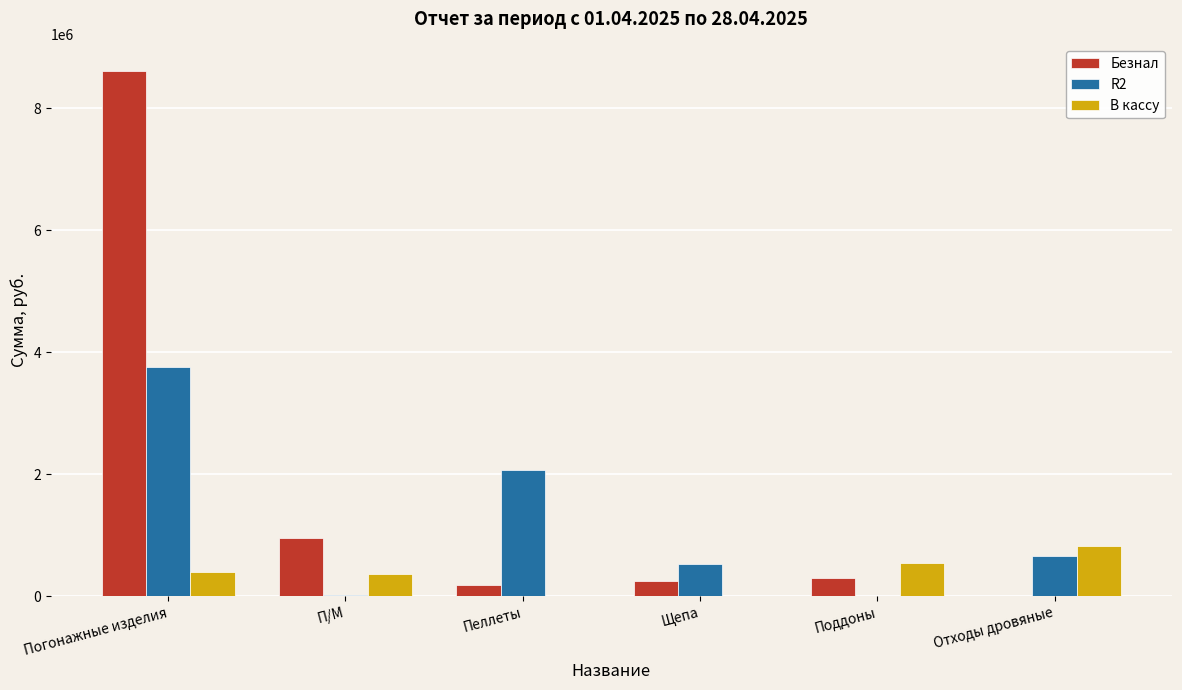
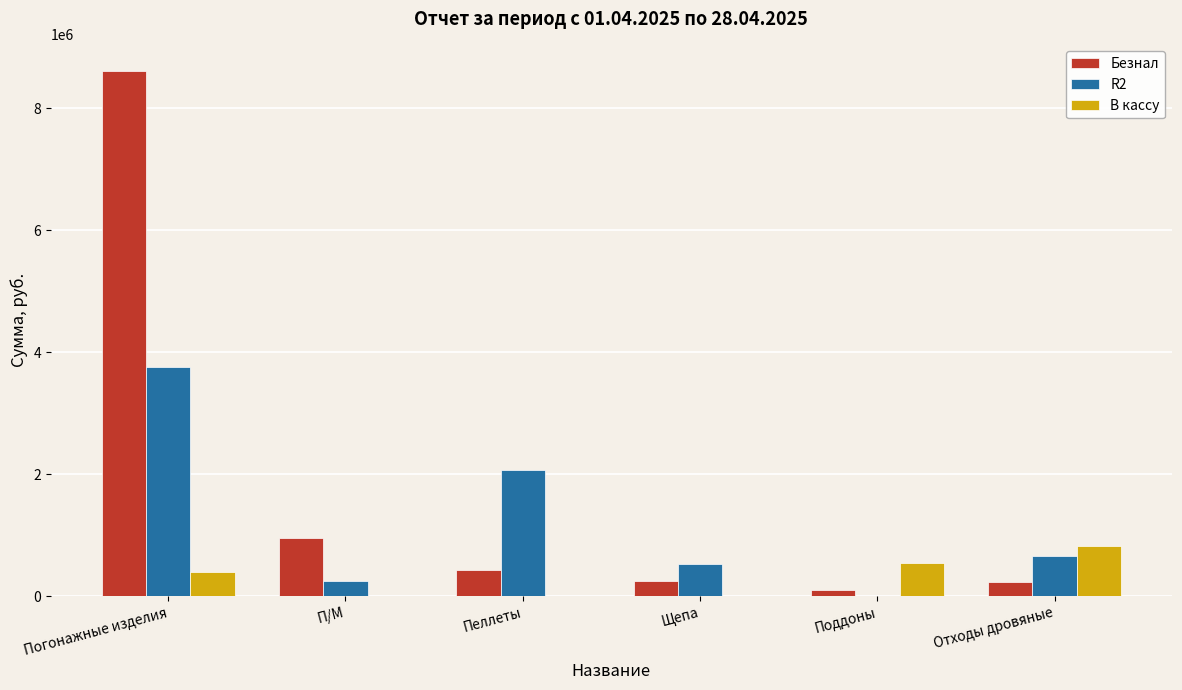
  {
    "Безнал": {
      "Погонажные изделия": 8600000,
      "П/М": 1000000,
-     "Пеллеты": 200000,
+     "Пеллеты": 400000,
      "Щепа": 300000,
-     "Поддоны": 300000,
-     "Отходы дровяные": 0
+     "Поддоны": 100000,
+     "Отходы дровяные": 200000
    },
    "R2": {
      "Погонажные изделия": 3800000,
-     "П/М": 0,
+     "П/М": 300000,
      "Пеллеты": 2100000,
      "Щепа": 500000,
      "Поддоны": 0,
      "Отходы дровяные": 700000
    },
    "В кассу": {
      "Погонажные изделия": 400000,
-     "П/М": 400000,
+     "П/М": 0,
      "Пеллеты": 0,
      "Щепа": 0,
      "Поддоны": 500000,
      "Отходы дровяные": 800000
    }
  }
